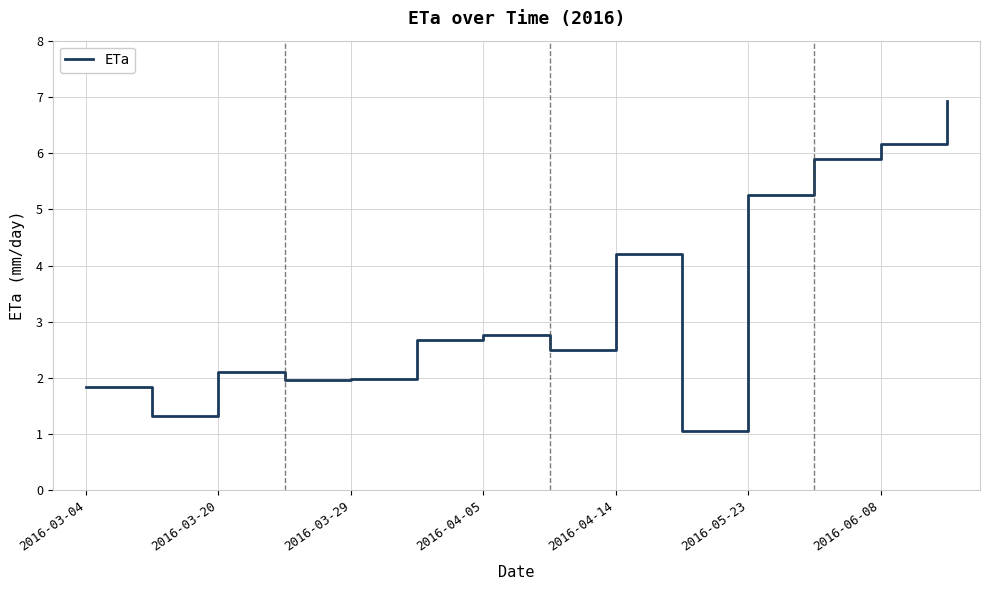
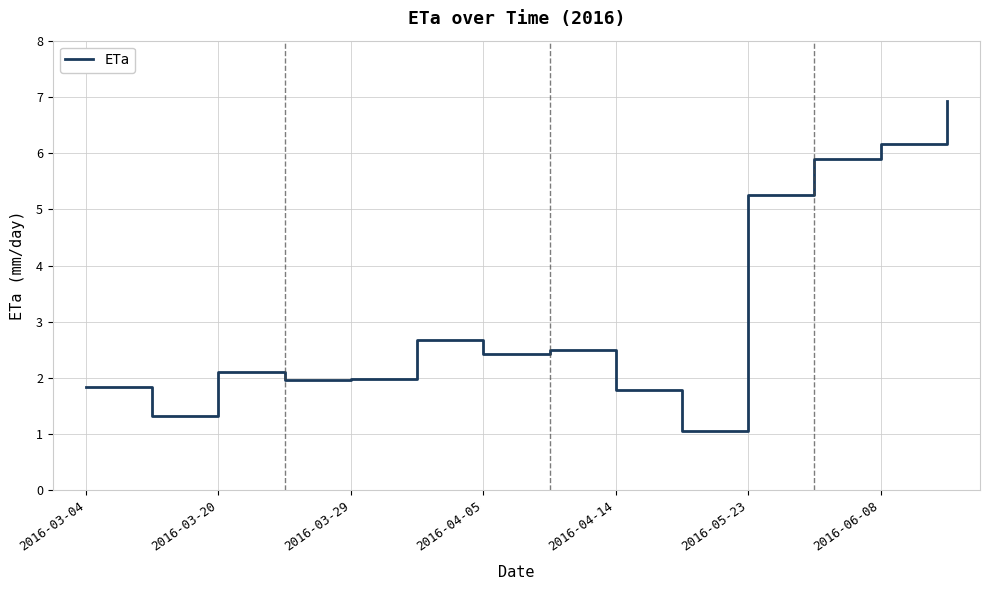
  {
    "2016-03-04": 1.8,
    "2016-03-20": 2.1,
    "2016-03-29": 2.0,
-   "2016-04-05": 2.8,
-   "2016-04-14": 4.2,
+   "2016-04-05": 2.4,
+   "2016-04-14": 1.8,
    "2016-05-23": 5.3,
    "2016-06-08": 6.2
  }
